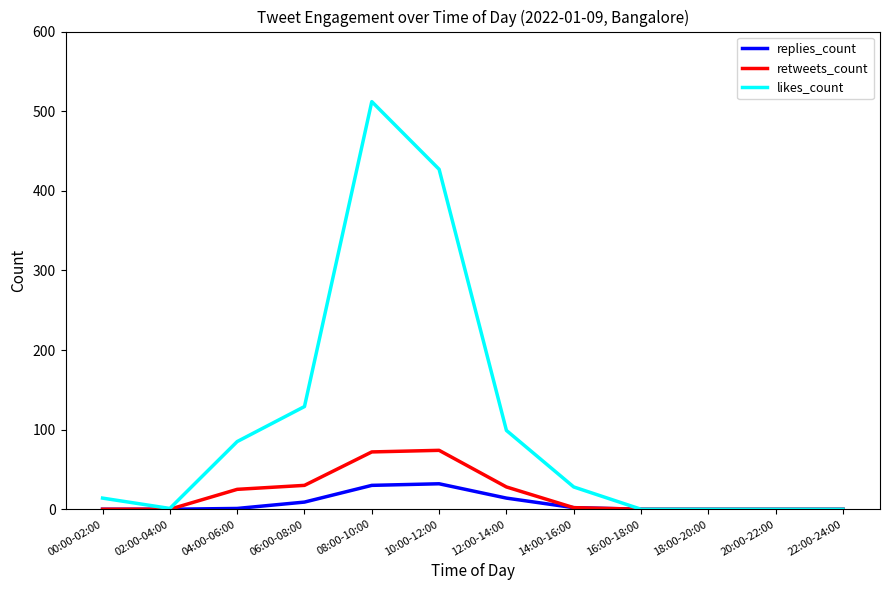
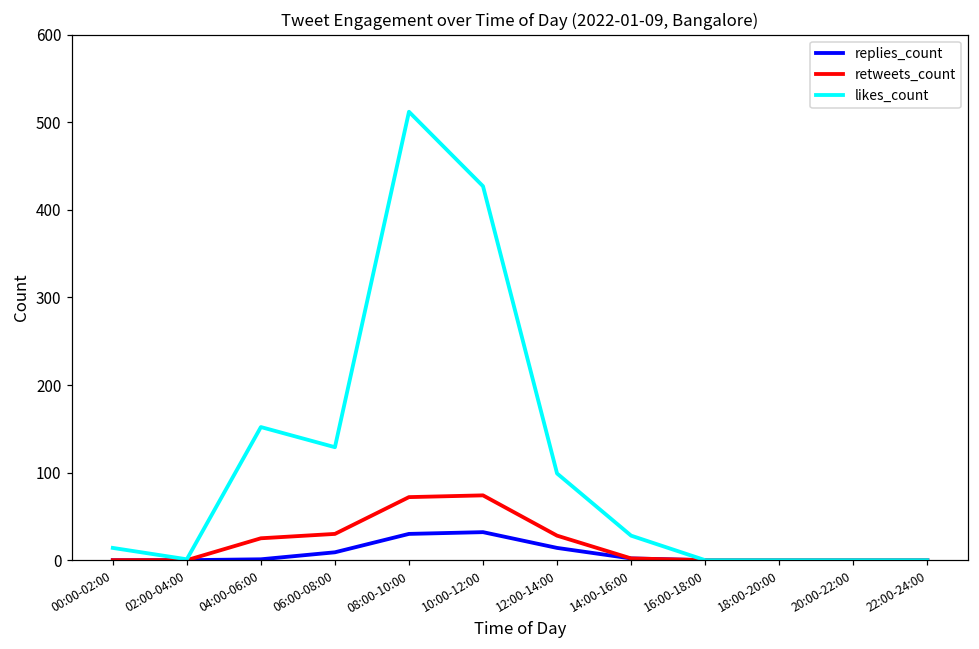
  {
    "replies_count": {
      "04:00-06:00": 0,
      "06:00-08:00": 10,
      "08:00-10:00": 30,
      "10:00-12:00": 30,
      "12:00-14:00": 10
    },
    "retweets_count": {
      "04:00-06:00": 30,
      "06:00-08:00": 30,
      "08:00-10:00": 70,
      "10:00-12:00": 70,
      "12:00-14:00": 30
    },
    "likes_count": {
      "00:00-02:00": 10,
-     "04:00-06:00": 90,
+     "04:00-06:00": 150,
      "06:00-08:00": 130,
      "08:00-10:00": 510,
      "10:00-12:00": 430,
      "12:00-14:00": 100,
      "14:00-16:00": 30
    }
  }
